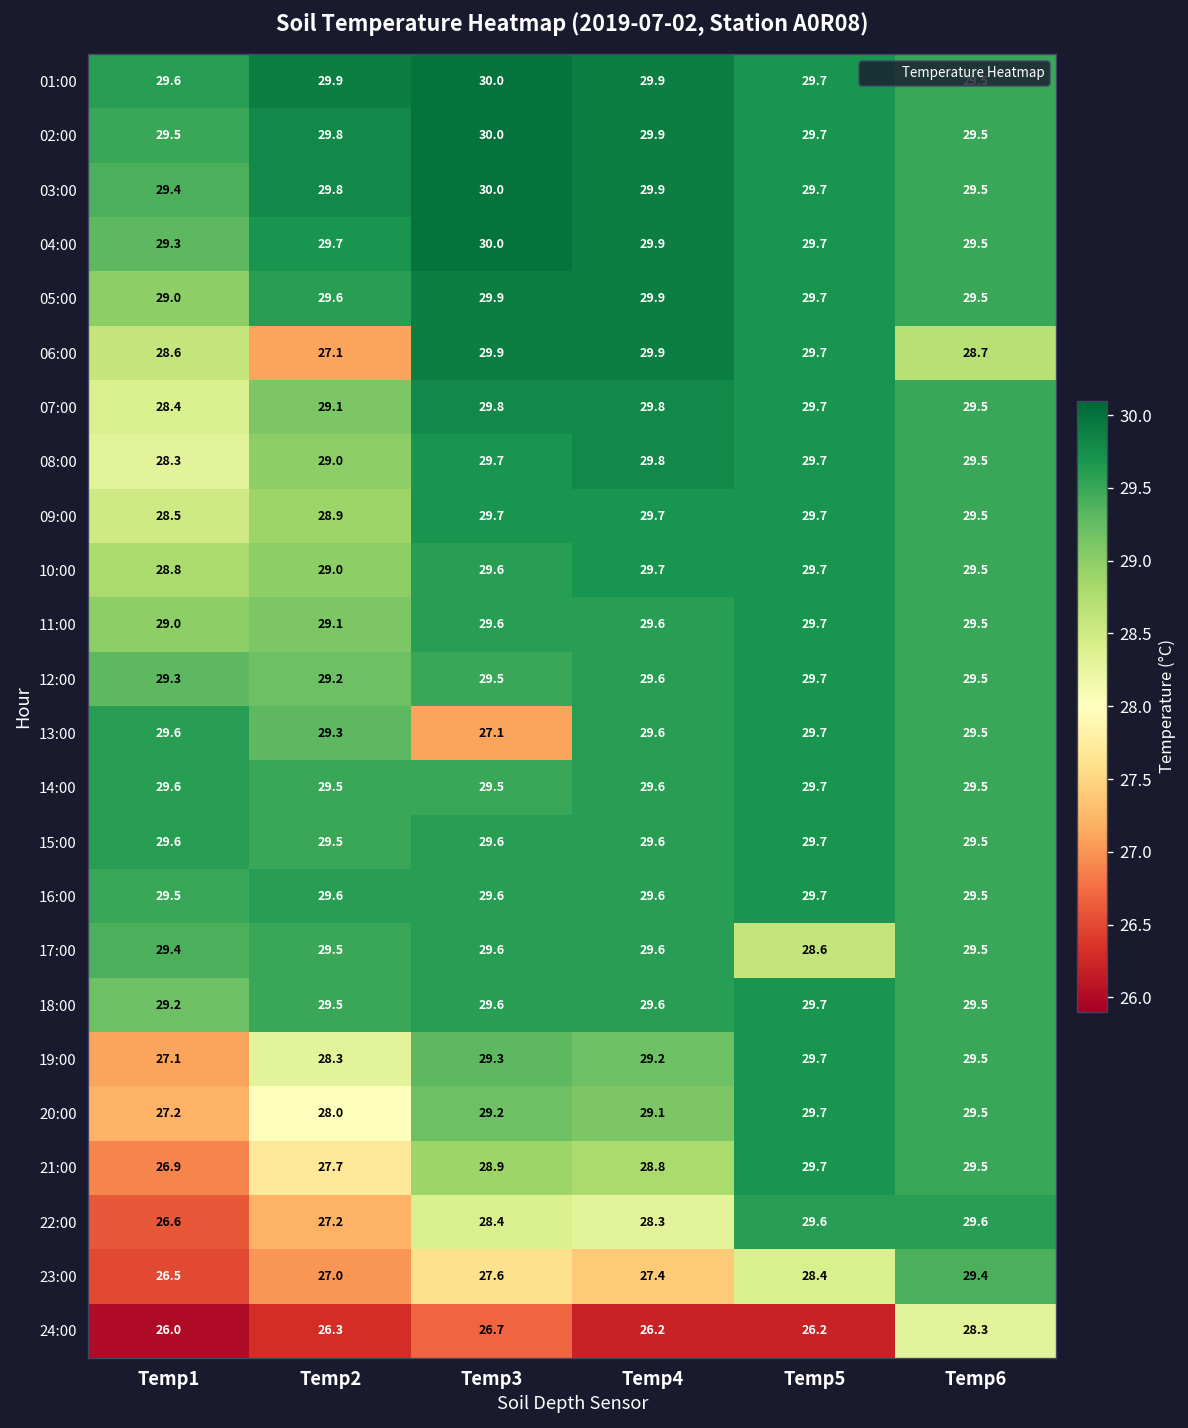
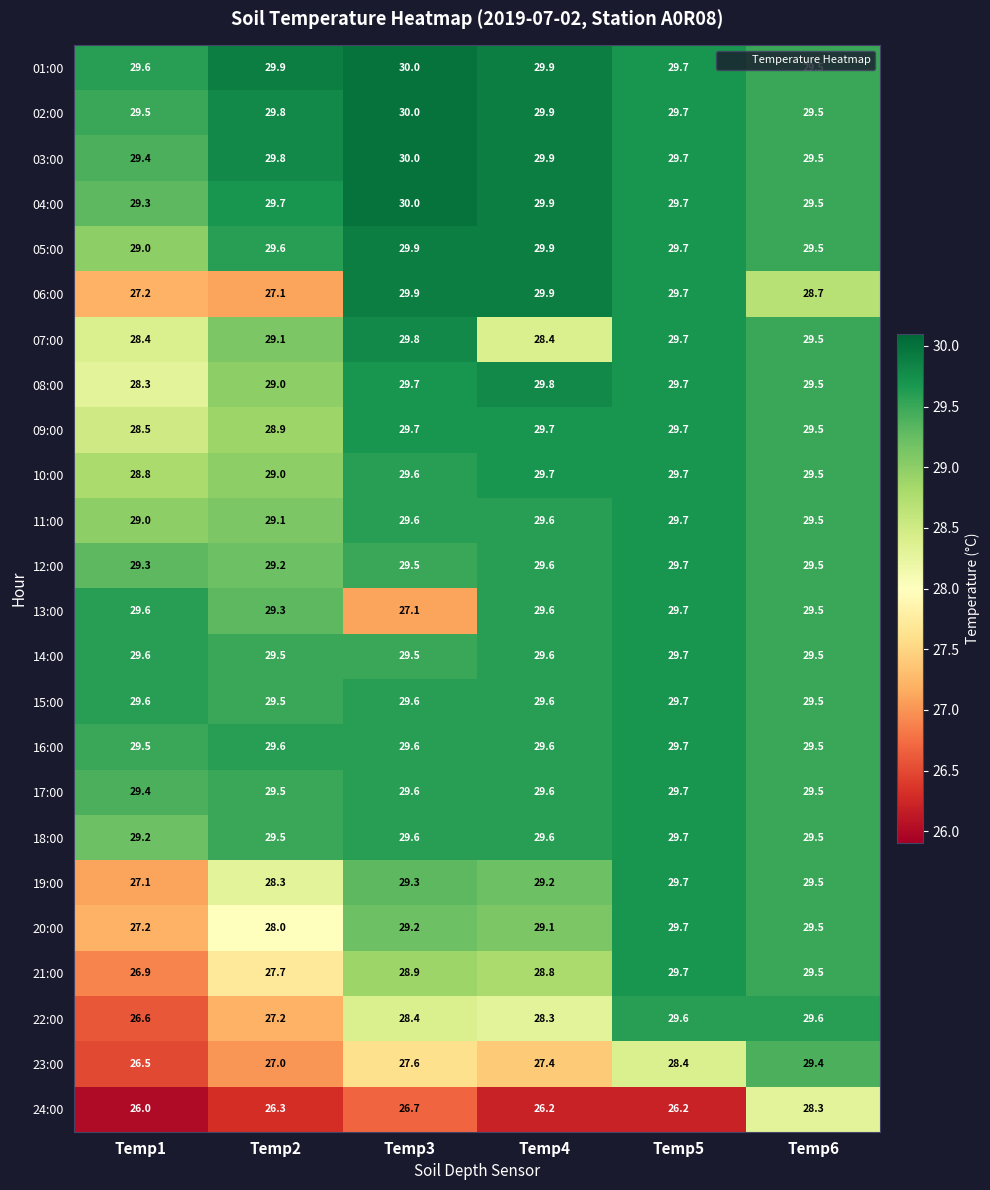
  {
    "01:00": {
      "Temp1": 29.6,
      "Temp2": 29.9,
      "Temp3": 30.0,
      "Temp4": 29.9,
      "Temp5": 29.7
    },
    "02:00": {
      "Temp1": 29.5,
      "Temp2": 29.8,
      "Temp3": 30.0,
      "Temp4": 29.9,
      "Temp5": 29.7,
      "Temp6": 29.5
    },
    "03:00": {
      "Temp1": 29.4,
      "Temp2": 29.8,
      "Temp3": 30.0,
      "Temp4": 29.9,
      "Temp5": 29.7,
      "Temp6": 29.5
    },
    "04:00": {
      "Temp1": 29.3,
      "Temp2": 29.7,
      "Temp3": 30.0,
      "Temp4": 29.9,
      "Temp5": 29.7,
      "Temp6": 29.5
    },
    "05:00": {
      "Temp1": 29.0,
      "Temp2": 29.6,
      "Temp3": 29.9,
      "Temp4": 29.9,
      "Temp5": 29.7,
      "Temp6": 29.5
    },
    "06:00": {
-     "Temp1": 28.6,
+     "Temp1": 27.2,
      "Temp2": 27.1,
      "Temp3": 29.9,
      "Temp4": 29.9,
      "Temp5": 29.7,
      "Temp6": 28.7
    },
    "07:00": {
      "Temp1": 28.4,
      "Temp2": 29.1,
      "Temp3": 29.8,
-     "Temp4": 29.8,
+     "Temp4": 28.4,
      "Temp5": 29.7,
      "Temp6": 29.5
    },
    "08:00": {
      "Temp1": 28.3,
      "Temp2": 29.0,
      "Temp3": 29.7,
      "Temp4": 29.8,
      "Temp5": 29.7,
      "Temp6": 29.5
    },
    "09:00": {
      "Temp1": 28.5,
      "Temp2": 28.9,
      "Temp3": 29.7,
      "Temp4": 29.7,
      "Temp5": 29.7,
      "Temp6": 29.5
    },
    "10:00": {
      "Temp1": 28.8,
      "Temp2": 29.0,
      "Temp3": 29.6,
      "Temp4": 29.7,
      "Temp5": 29.7,
      "Temp6": 29.5
    },
    "11:00": {
      "Temp1": 29.0,
      "Temp2": 29.1,
      "Temp3": 29.6,
      "Temp4": 29.6,
      "Temp5": 29.7,
      "Temp6": 29.5
    },
    "12:00": {
      "Temp1": 29.3,
      "Temp2": 29.2,
      "Temp3": 29.5,
      "Temp4": 29.6,
      "Temp5": 29.7,
      "Temp6": 29.5
    },
    "13:00": {
      "Temp1": 29.6,
      "Temp2": 29.3,
      "Temp3": 27.1,
      "Temp4": 29.6,
      "Temp5": 29.7,
      "Temp6": 29.5
    },
    "14:00": {
      "Temp1": 29.6,
      "Temp2": 29.5,
      "Temp3": 29.5,
      "Temp4": 29.6,
      "Temp5": 29.7,
      "Temp6": 29.5
    },
    "15:00": {
      "Temp1": 29.6,
      "Temp2": 29.5,
      "Temp3": 29.6,
      "Temp4": 29.6,
      "Temp5": 29.7,
      "Temp6": 29.5
    },
    "16:00": {
      "Temp1": 29.5,
      "Temp2": 29.6,
      "Temp3": 29.6,
      "Temp4": 29.6,
      "Temp5": 29.7,
      "Temp6": 29.5
    },
    "17:00": {
      "Temp1": 29.4,
      "Temp2": 29.5,
      "Temp3": 29.6,
      "Temp4": 29.6,
-     "Temp5": 28.6,
+     "Temp5": 29.7,
      "Temp6": 29.5
    },
    "18:00": {
      "Temp1": 29.2,
      "Temp2": 29.5,
      "Temp3": 29.6,
      "Temp4": 29.6,
      "Temp5": 29.7,
      "Temp6": 29.5
    },
    "19:00": {
      "Temp1": 27.1,
      "Temp2": 28.3,
      "Temp3": 29.3,
      "Temp4": 29.2,
      "Temp5": 29.7,
      "Temp6": 29.5
    },
    "20:00": {
      "Temp1": 27.2,
      "Temp2": 28.0,
      "Temp3": 29.2,
      "Temp4": 29.1,
      "Temp5": 29.7,
      "Temp6": 29.5
    },
    "21:00": {
      "Temp1": 26.9,
      "Temp2": 27.7,
      "Temp3": 28.9,
      "Temp4": 28.8,
      "Temp5": 29.7,
      "Temp6": 29.5
    },
    "22:00": {
      "Temp1": 26.6,
      "Temp2": 27.2,
      "Temp3": 28.4,
      "Temp4": 28.3,
      "Temp5": 29.6,
      "Temp6": 29.6
    },
    "23:00": {
      "Temp1": 26.5,
      "Temp2": 27.0,
      "Temp3": 27.6,
      "Temp4": 27.4,
      "Temp5": 28.4,
      "Temp6": 29.4
    },
    "24:00": {
      "Temp1": 26.0,
      "Temp2": 26.3,
      "Temp3": 26.7,
      "Temp4": 26.2,
      "Temp5": 26.2,
      "Temp6": 28.3
    }
  }
